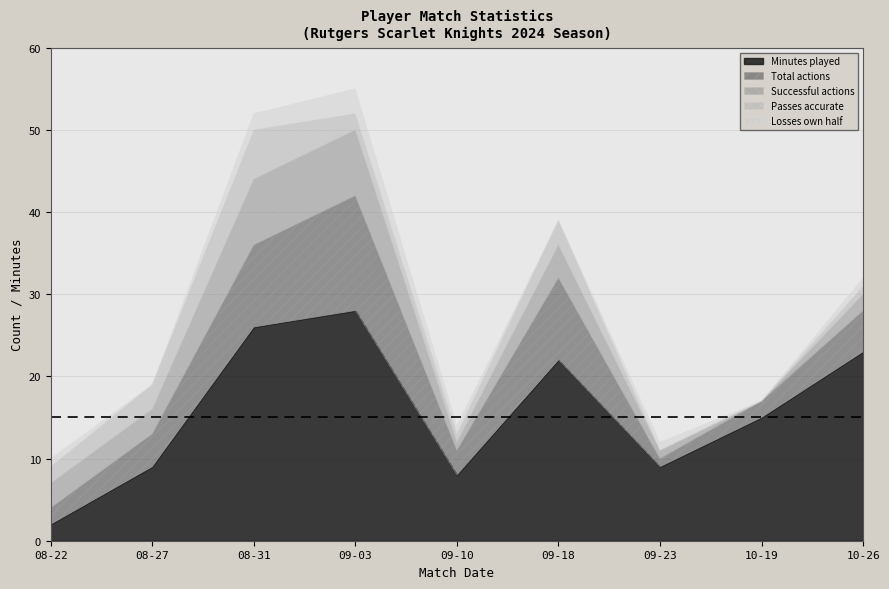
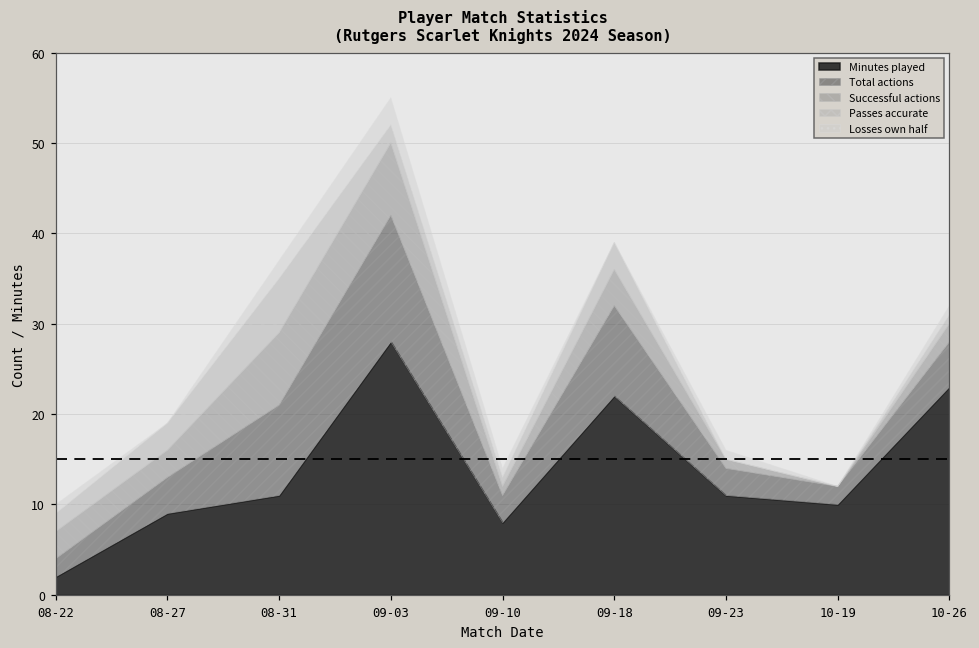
  {
    "Minutes played": {
      "08-22": 2,
      "08-27": 9,
-     "08-31": 26,
+     "08-31": 11,
      "09-03": 28,
      "09-10": 8,
      "09-18": 22,
-     "09-23": 9,
-     "10-19": 15,
+     "09-23": 11,
+     "10-19": 10,
      "10-26": 23
    },
    "Total actions": {
      "08-22": 2,
      "08-27": 4,
      "08-31": 10,
      "09-03": 14,
      "09-10": 3,
      "09-18": 10,
-     "09-23": 1,
+     "09-23": 3,
      "10-26": 5
    }
  }
